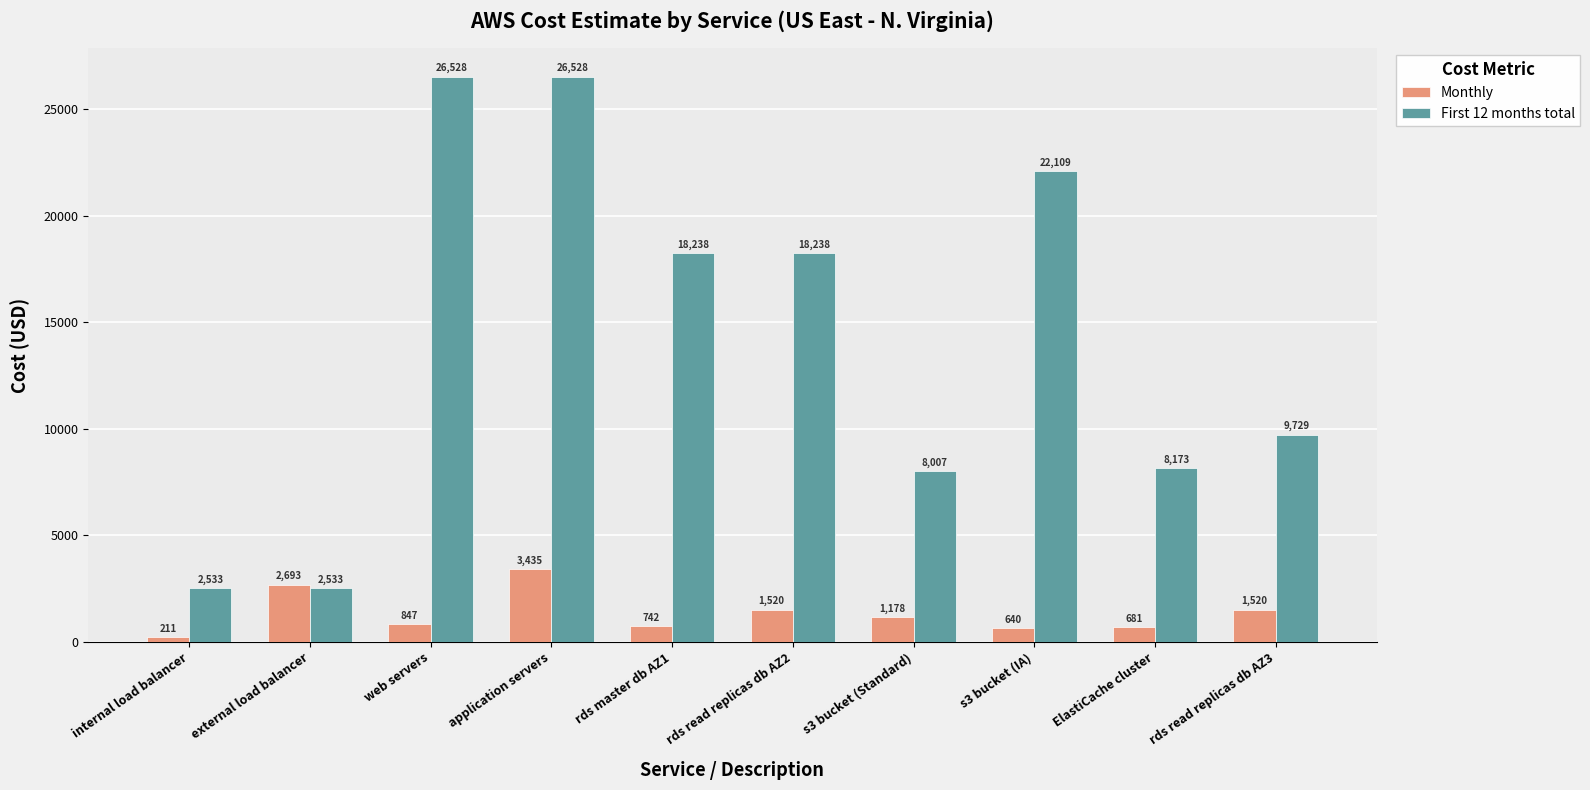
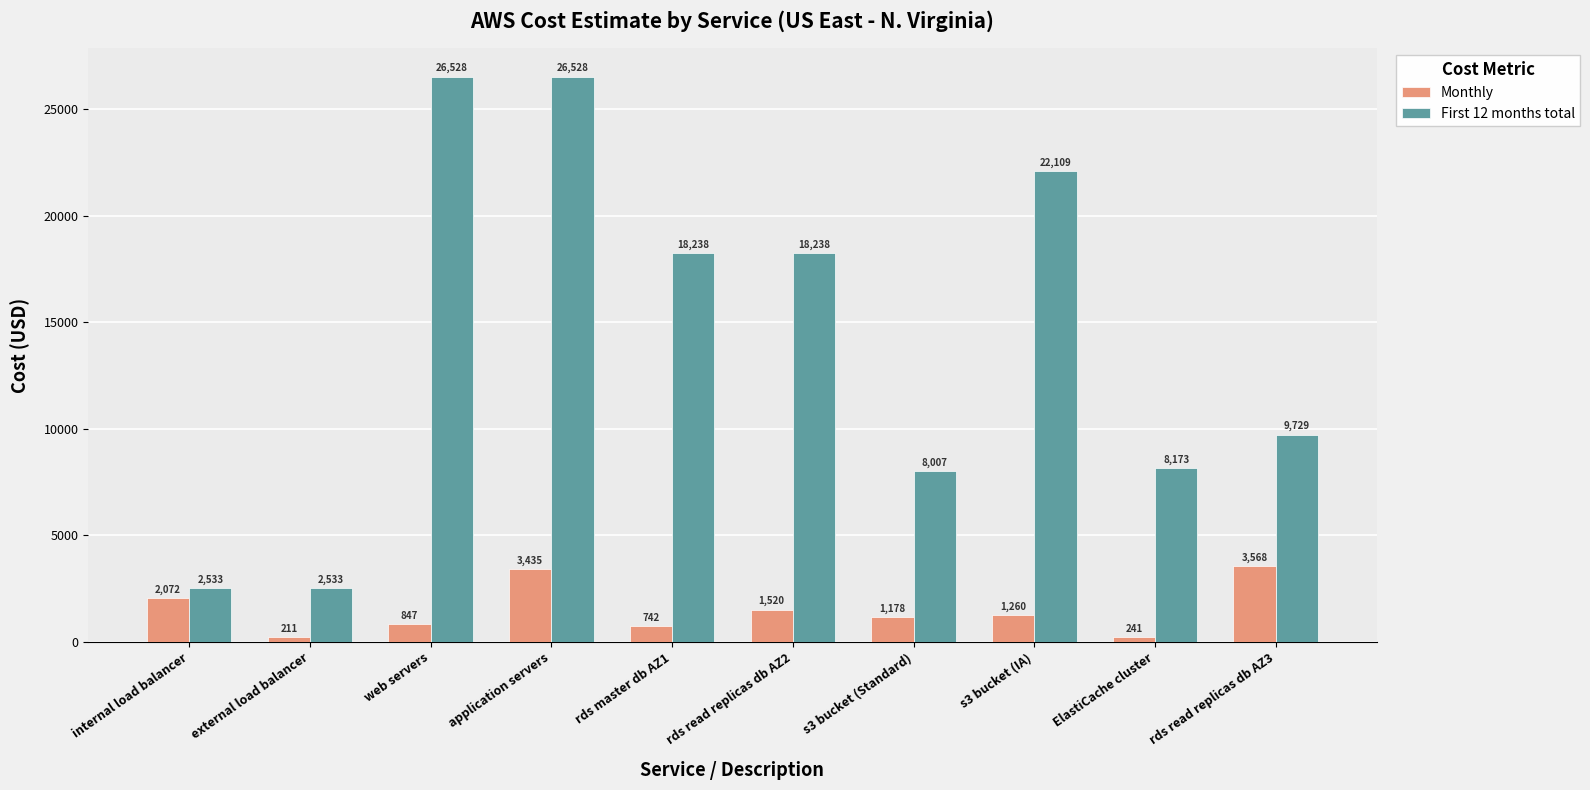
  {
    "Monthly": {
-     "internal load balancer": "211",
-     "external load balancer": "2,693",
+     "internal load balancer": "2,072",
+     "external load balancer": "211",
      "web servers": "847",
      "application servers": "3,435",
      "rds master db AZ1": "742",
      "rds read replicas db AZ2": "1,520",
      "s3 bucket (Standard)": "1,178",
-     "s3 bucket (IA)": "640",
-     "ElastiCache cluster": "681",
-     "rds read replicas db AZ3": "1,520"
+     "s3 bucket (IA)": "1,260",
+     "ElastiCache cluster": "241",
+     "rds read replicas db AZ3": "3,568"
    },
    "First 12 months total": {
      "internal load balancer": "2,533",
      "external load balancer": "2,533",
      "web servers": "26,528",
      "application servers": "26,528",
      "rds master db AZ1": "18,238",
      "rds read replicas db AZ2": "18,238",
      "s3 bucket (Standard)": "8,007",
      "s3 bucket (IA)": "22,109",
      "ElastiCache cluster": "8,173",
      "rds read replicas db AZ3": "9,729"
    }
  }
